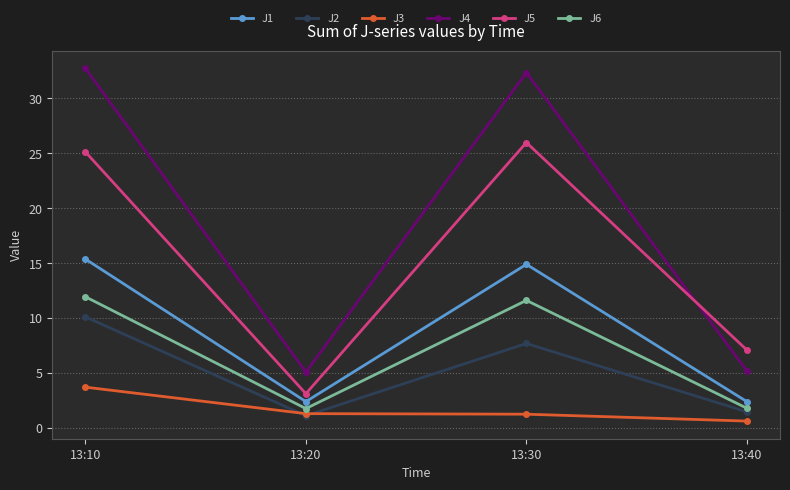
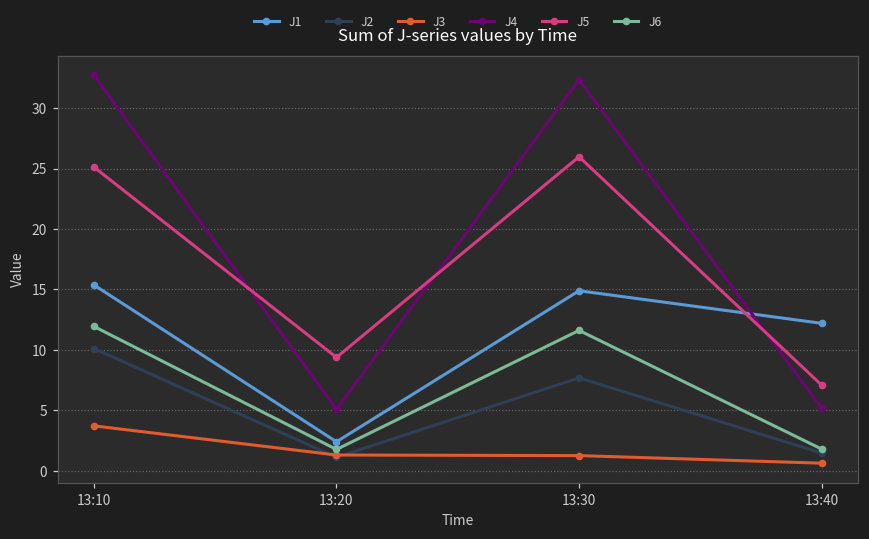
  {
    "J1": {
      "13:10": 15.4,
      "13:20": 2.4,
      "13:30": 14.9,
-     "13:40": 2.4
+     "13:40": 12.2
    },
    "J2": {
      "13:10": 10.1,
      "13:30": 7.7,
      "13:40": 1.5
    },
    "J3": {
      "13:10": 3.7,
      "13:30": 1.3,
      "13:40": 0.6
    },
    "J4": {
      "13:10": 32.7,
      "13:20": 5.1,
      "13:30": 32.3,
      "13:40": 5.2
    },
    "J5": {
      "13:10": 25.1,
-     "13:20": 3.1,
+     "13:20": 9.4,
      "13:30": 26.0,
      "13:40": 7.1
    },
    "J6": {
      "13:10": 11.9,
      "13:20": 1.8,
      "13:30": 11.6,
      "13:40": 1.8
    }
  }
